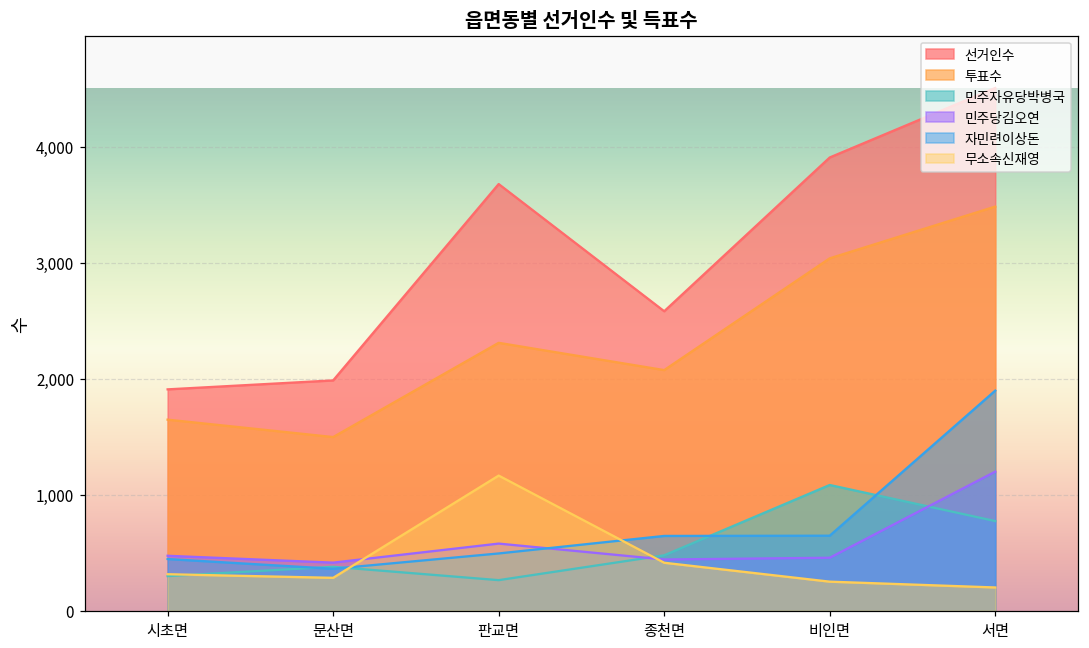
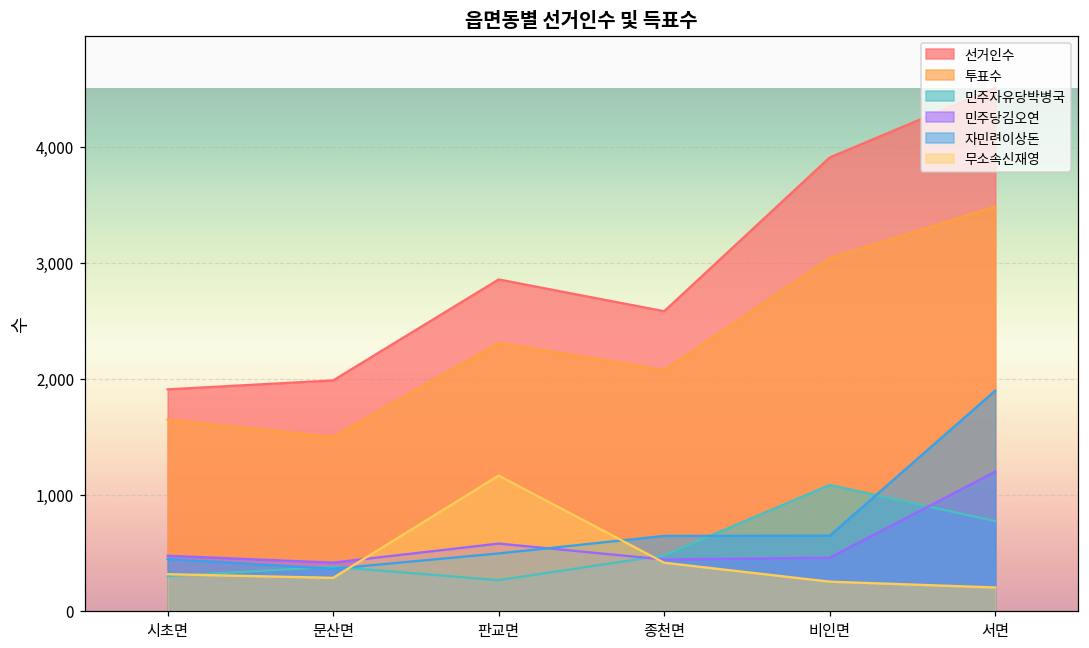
  {
    "선거인수": {
      "시초면": "1,910",
      "문산면": "1,990",
-     "판교면": "3,680",
+     "판교면": "2,860",
      "종천면": "2,580",
      "비인면": "3,910"
    },
    "민주당김오연": {
      "시초면": "480",
      "문산면": "420",
      "판교면": "580",
      "종천면": "440",
      "비인면": "460",
      "서면": "1,200"
    }
  }
